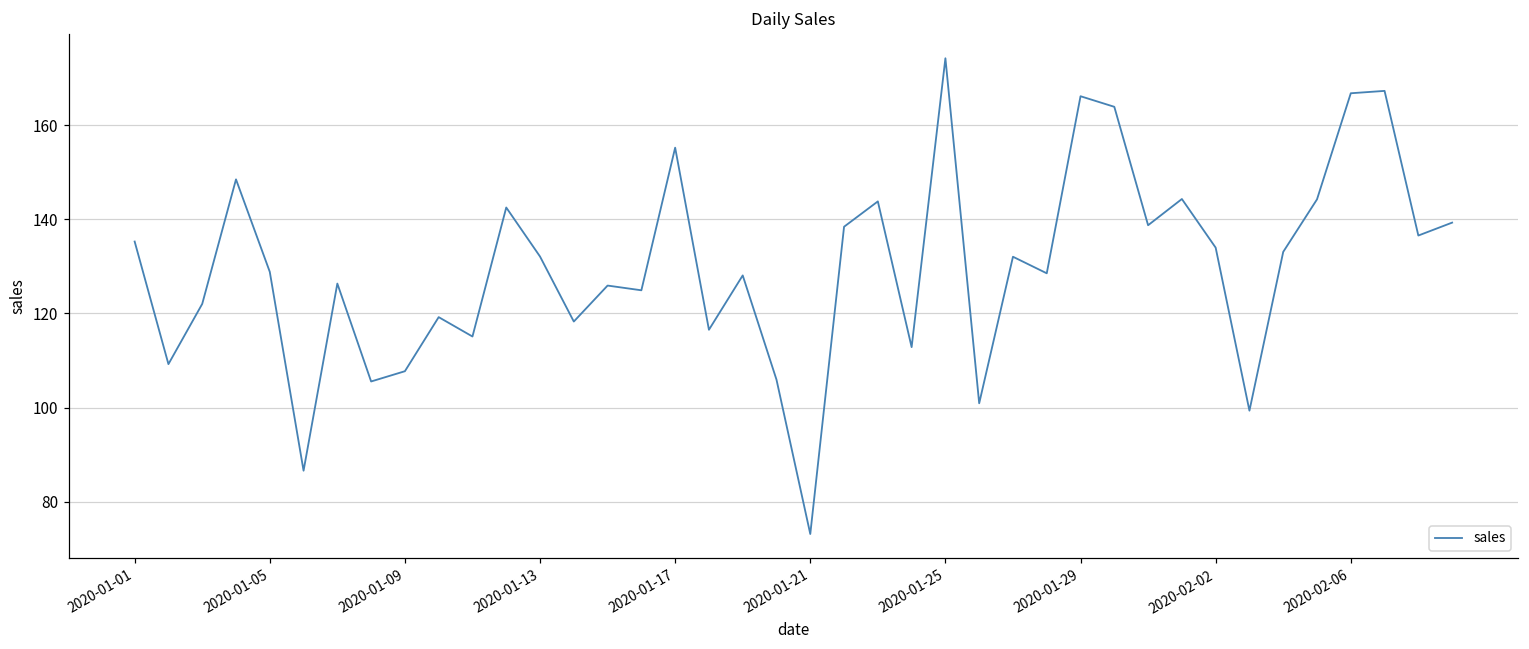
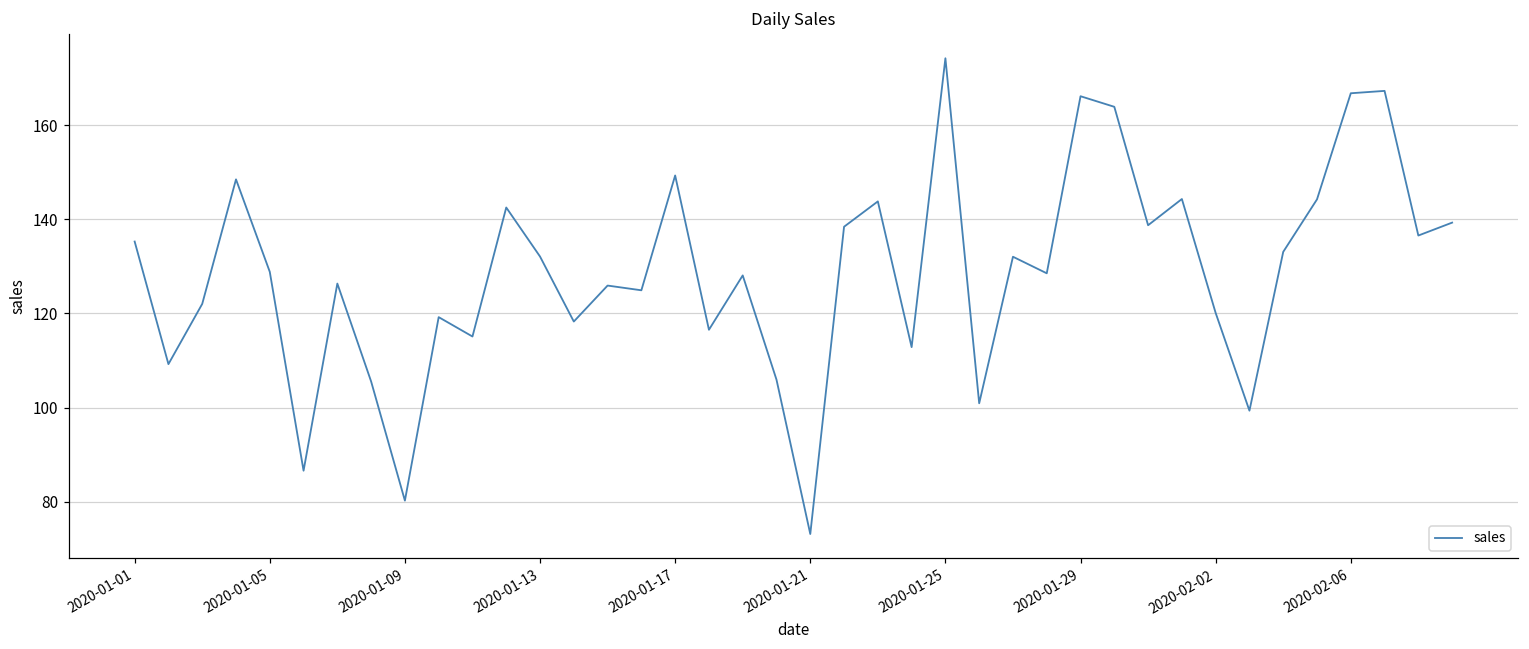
  {
    "2020-01-01": 135,
    "2020-01-05": 129,
-   "2020-01-09": 108,
+   "2020-01-09": 80,
    "2020-01-13": 132,
-   "2020-01-17": 155,
+   "2020-01-17": 149,
    "2020-01-21": 73,
    "2020-01-25": 174,
    "2020-01-29": 166,
-   "2020-02-02": 134,
+   "2020-02-02": 120,
    "2020-02-06": 167
  }
